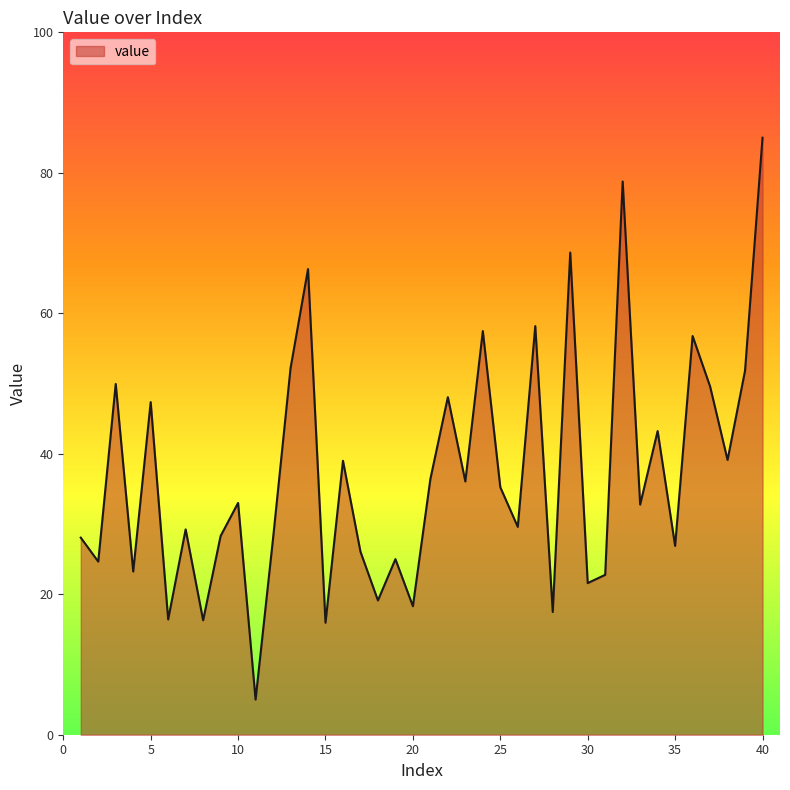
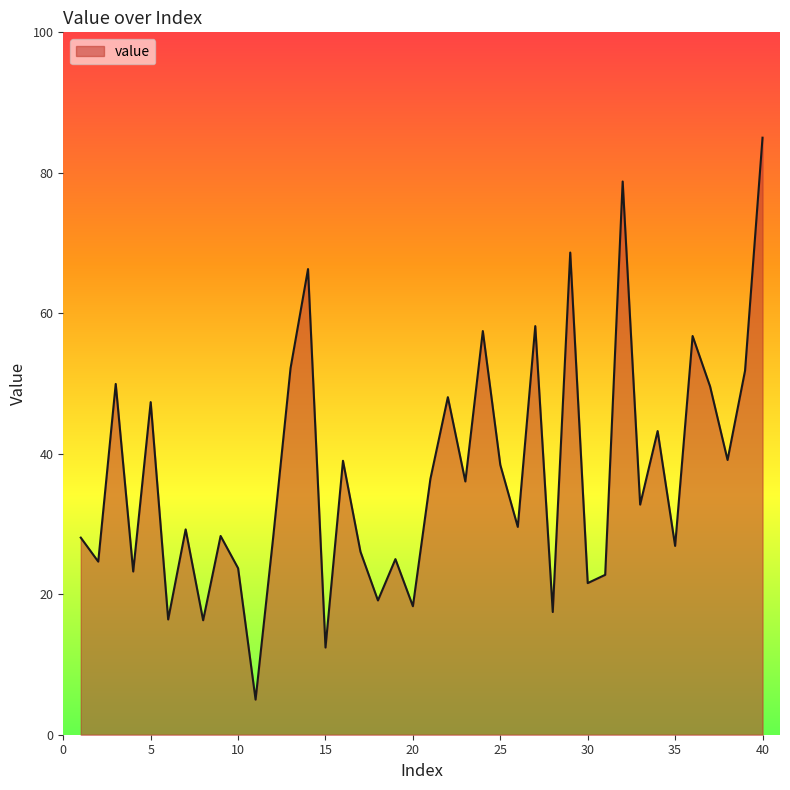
  {
    "5": 47,
-   "10": 33,
-   "15": 16,
+   "10": 24,
+   "15": 12,
    "20": 18,
-   "25": 35,
+   "25": 38,
    "30": 22,
    "35": 27,
    "40": 85
  }
